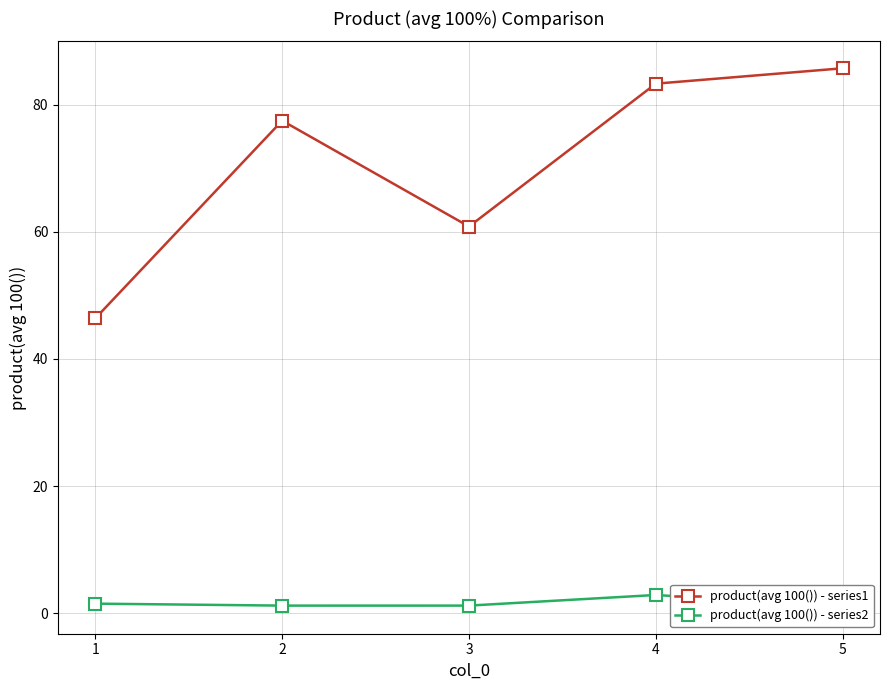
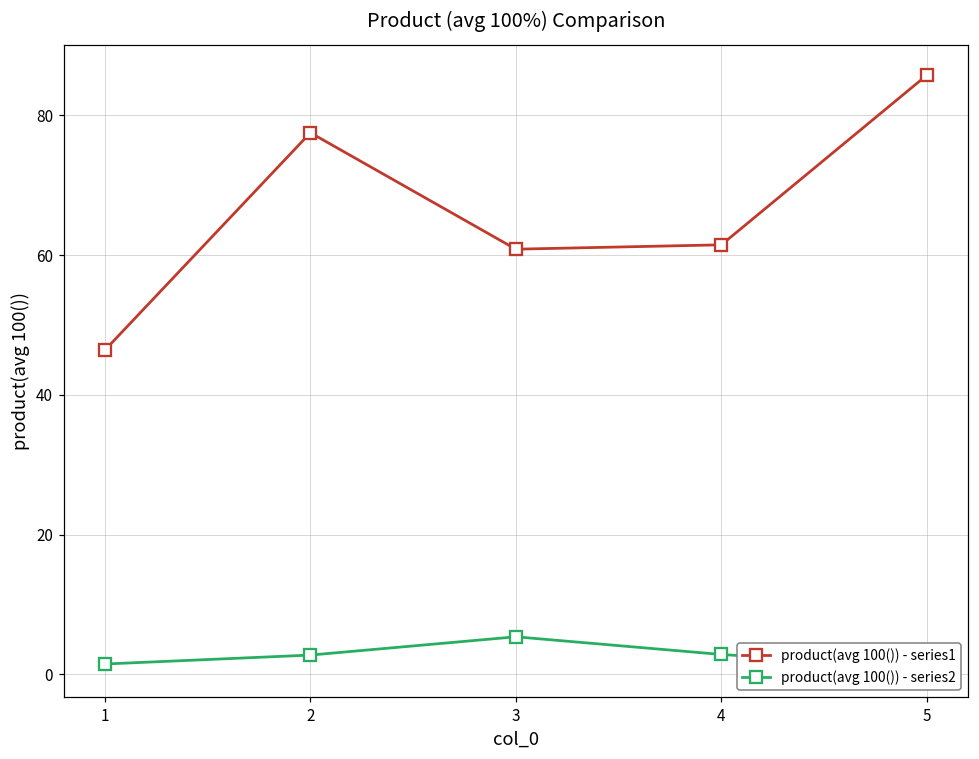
  {
    "product(avg 100()) - series1": {
      "1": 46,
      "2": 78,
      "3": 61,
-     "4": 83,
+     "4": 61,
      "5": 86
    },
    "product(avg 100()) - series2": {
      "1": 1,
-     "2": 1,
-     "3": 1,
+     "2": 3,
+     "3": 5,
      "4": 3
    }
  }
